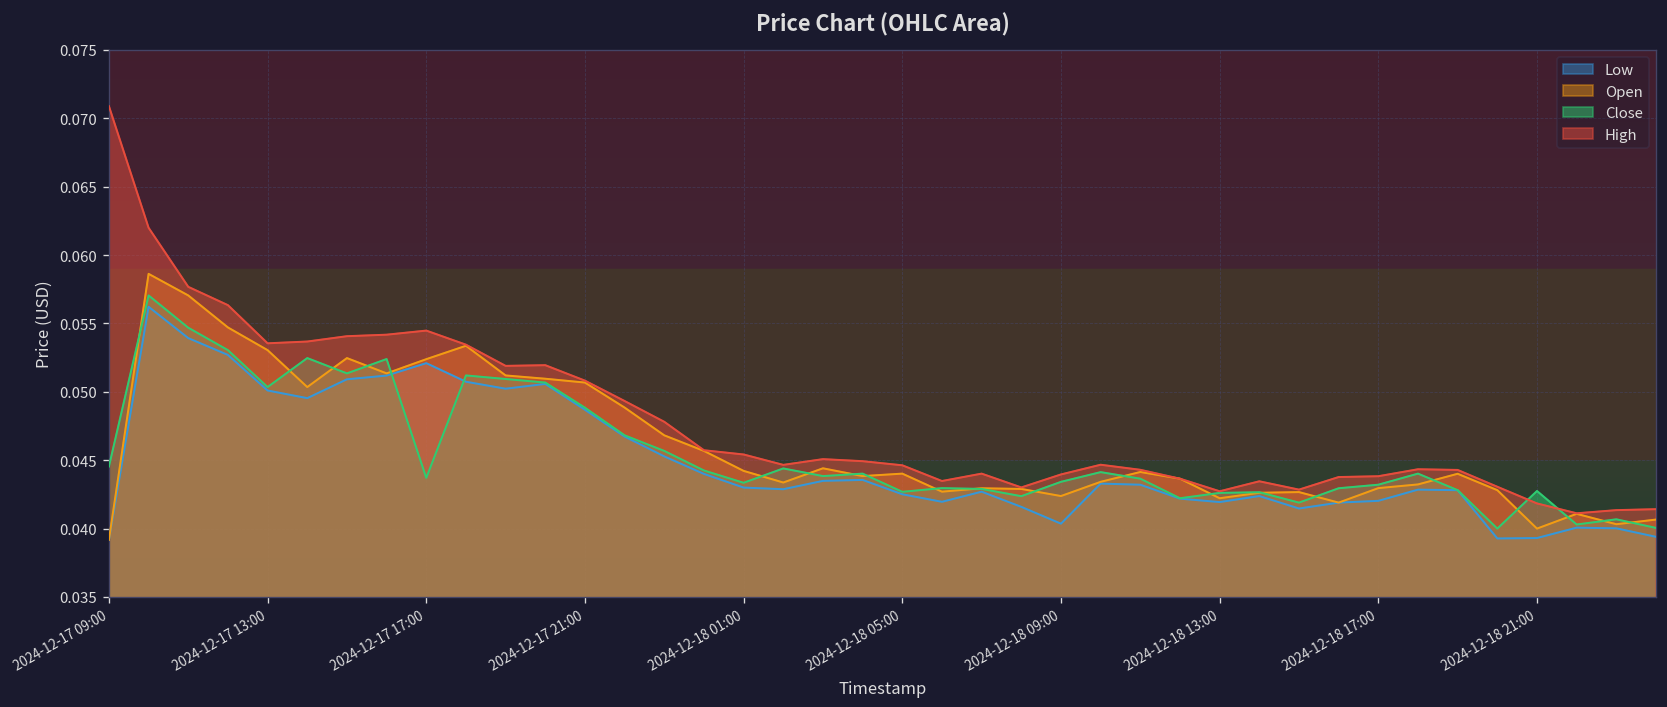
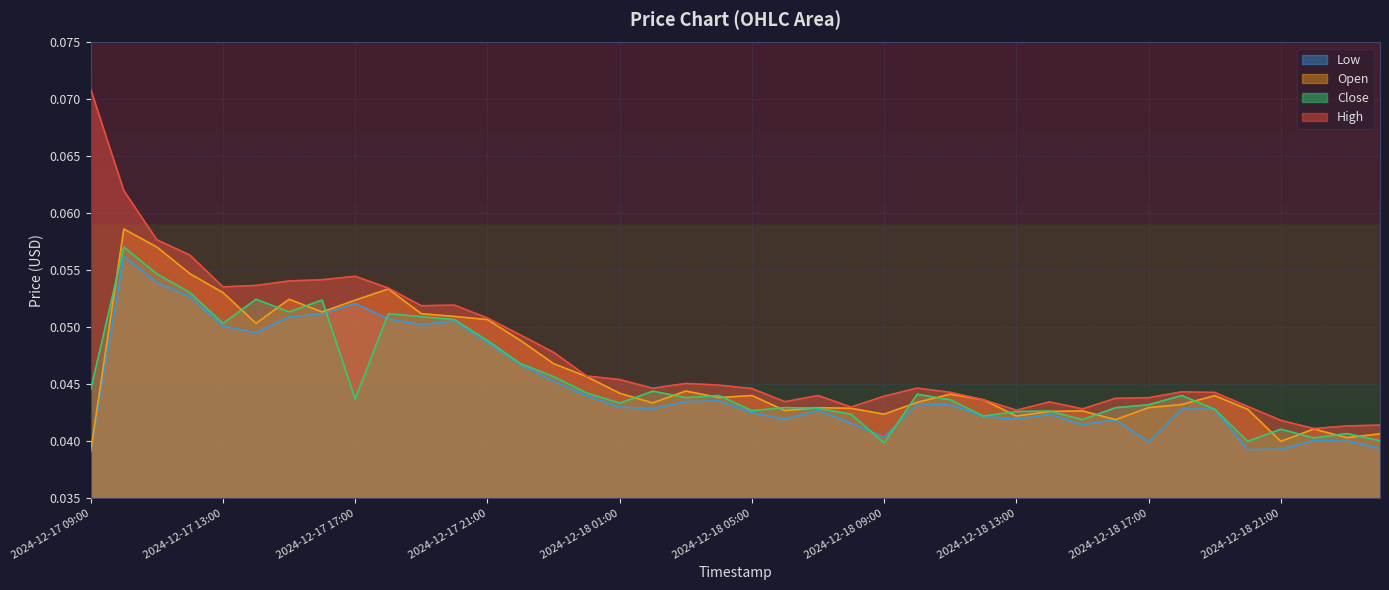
  {
    "Low": {
      "2024-12-17 13:00": 0.0501,
      "2024-12-17 17:00": 0.0521,
      "2024-12-18 01:00": 0.0430,
      "2024-12-18 09:00": 0.0404,
      "2024-12-18 13:00": 0.0419,
-     "2024-12-18 17:00": 0.0420,
+     "2024-12-18 17:00": 0.0400,
      "2024-12-18 21:00": 0.0393
    },
    "Close": {
      "2024-12-17 09:00": 0.0445,
      "2024-12-17 13:00": 0.0504,
      "2024-12-17 17:00": 0.0437,
      "2024-12-18 01:00": 0.0434,
-     "2024-12-18 09:00": 0.0434,
+     "2024-12-18 09:00": 0.0399,
      "2024-12-18 17:00": 0.0432,
-     "2024-12-18 21:00": 0.0428
+     "2024-12-18 21:00": 0.0411
    }
  }
